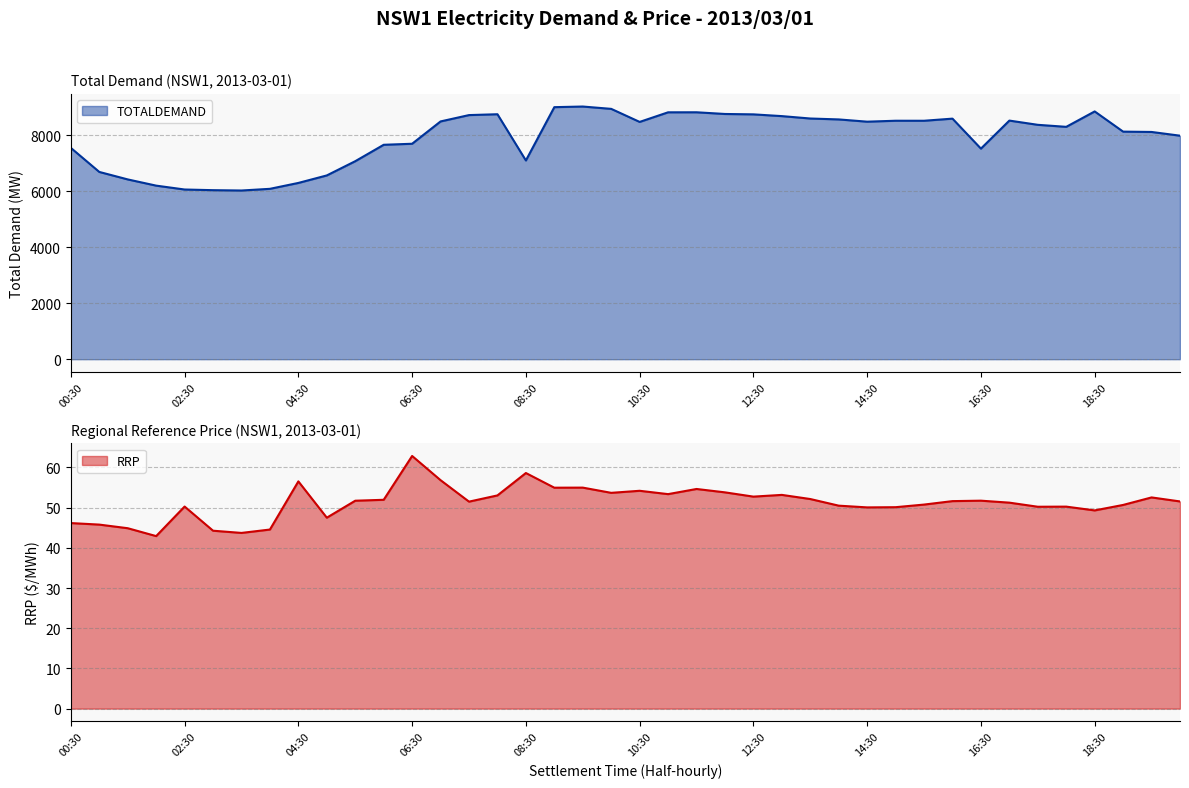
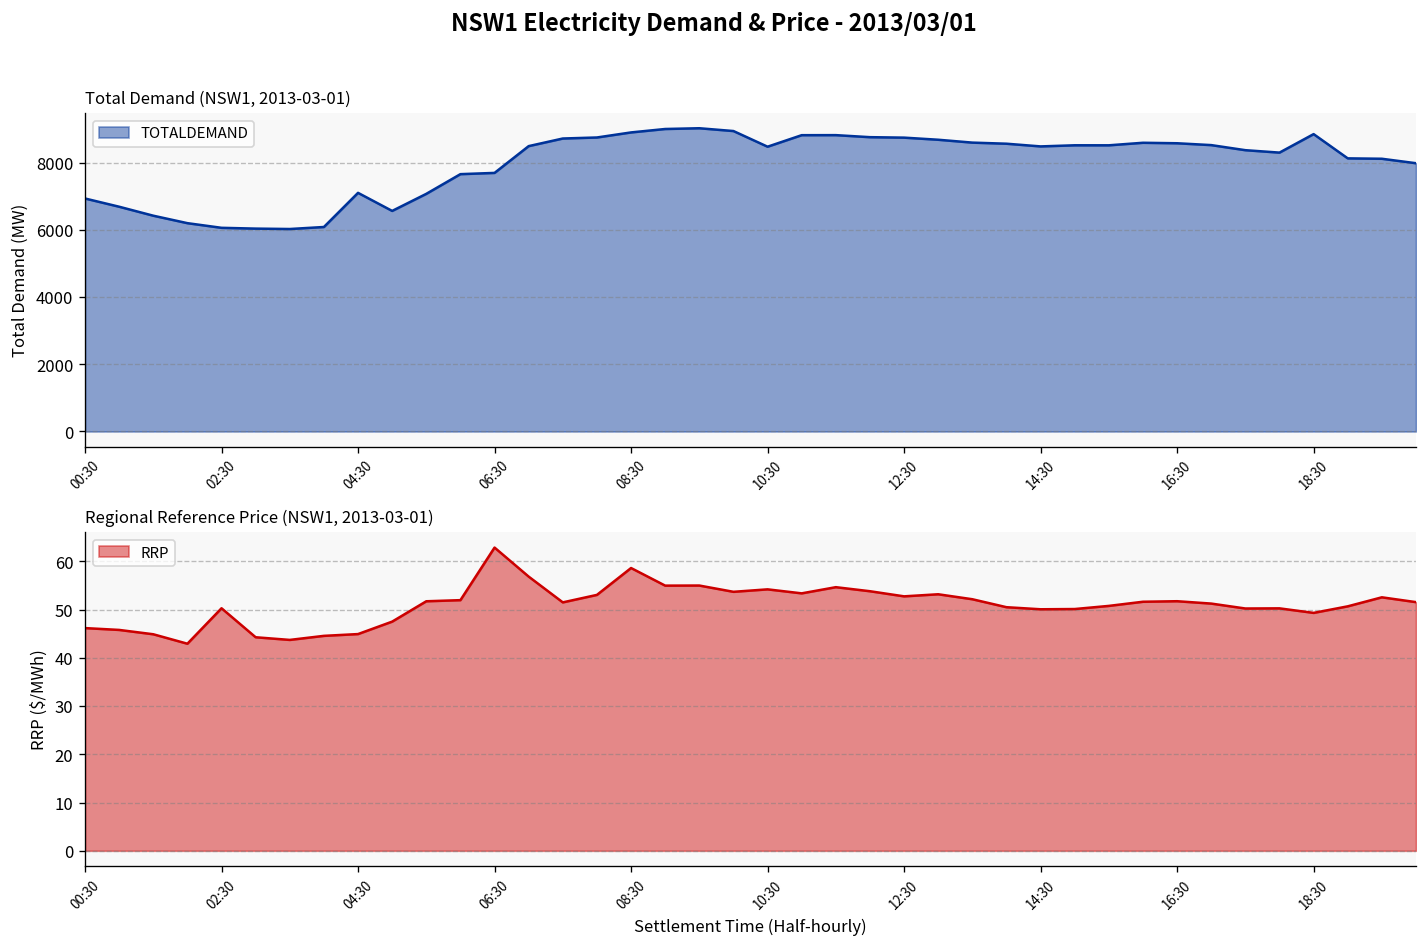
  {
    "Total Demand (NSW1, 2013-03-01)": {
-     "00:30": 7600,
+     "00:30": 6900,
      "02:30": 6100,
-     "04:30": 6300,
+     "04:30": 7100,
      "06:30": 7700,
-     "08:30": 7100,
+     "08:30": 8900,
      "10:30": 8500,
      "12:30": 8800,
      "14:30": 8500,
-     "16:30": 7500,
+     "16:30": 8600,
      "18:30": 8900
    },
    "Regional Reference Price (NSW1, 2013-03-01)": {
      "00:30": 46,
      "02:30": 50,
-     "04:30": 57,
+     "04:30": 45,
      "06:30": 63,
      "08:30": 59,
      "10:30": 54,
      "12:30": 53,
      "14:30": 50,
      "16:30": 52,
      "18:30": 49
    }
  }
